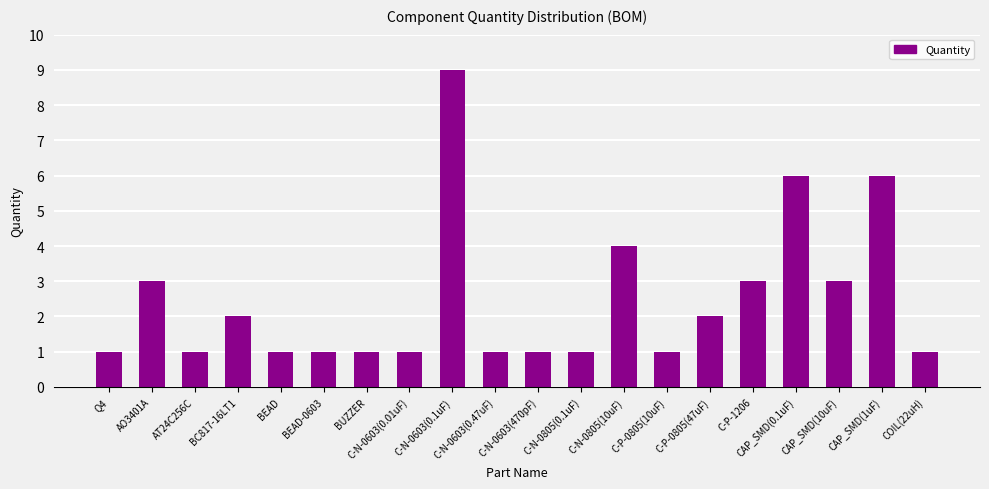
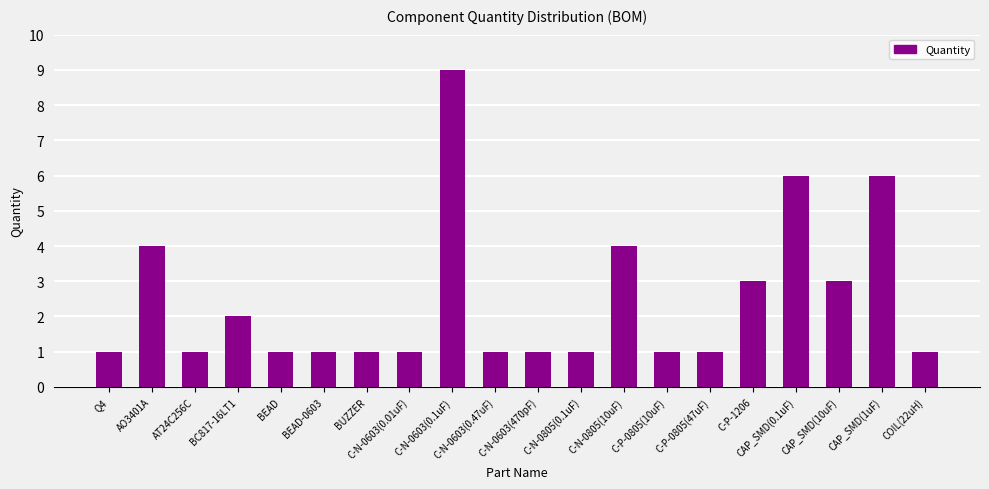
  {
    "Q4": 1,
-   "AO3401A": 3,
+   "AO3401A": 4,
    "AT24C256C": 1,
    "BC817-16LT1": 2,
    "BEAD": 1,
    "BEAD-0603": 1,
    "BUZZER": 1,
    "C-N-0603(0.01uF)": 1,
    "C-N-0603(0.1uF)": 9,
    "C-N-0603(0.47uF)": 1,
    "C-N-0603(470pF)": 1,
    "C-N-0805(0.1uF)": 1,
    "C-N-0805(10uF)": 4,
    "C-P-0805(10uF)": 1,
-   "C-P-0805(47uF)": 2,
+   "C-P-0805(47uF)": 1,
    "C-P-1206": 3,
    "CAP_SMD(0.1uF)": 6,
    "CAP_SMD(10uF)": 3,
    "CAP_SMD(1uF)": 6,
    "COIL(22uH)": 1
  }
